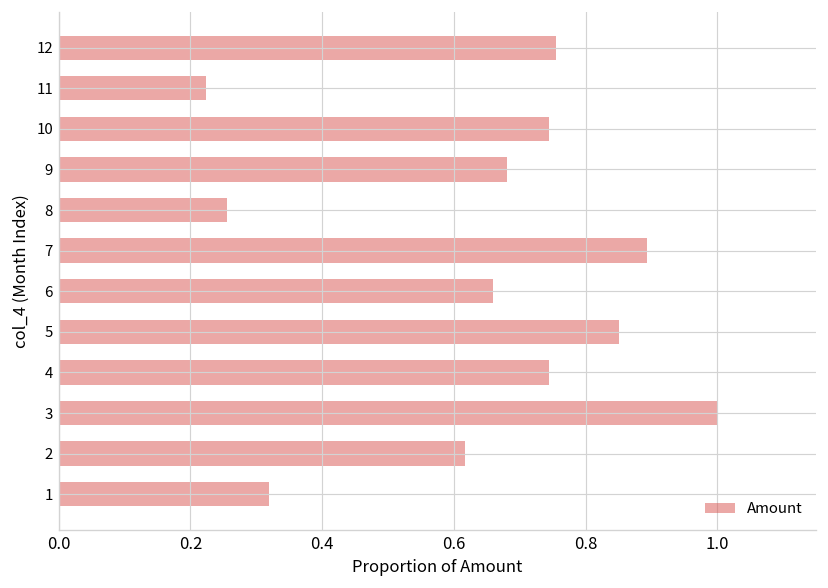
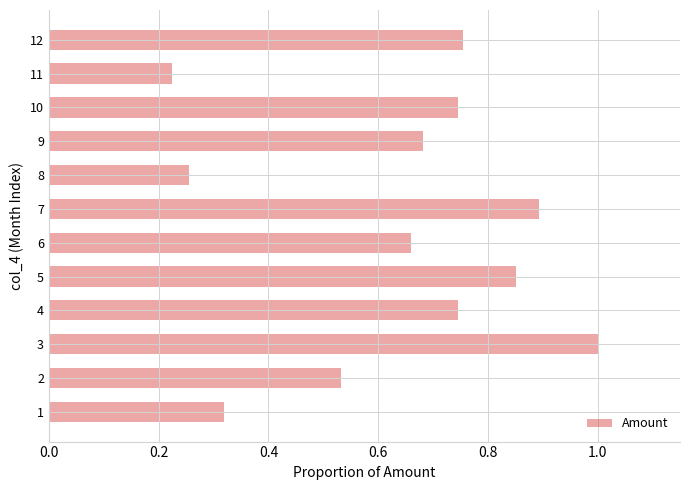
  {
    "12": 0.76,
    "11": 0.22,
    "10": 0.74,
    "9": 0.68,
    "8": 0.26,
    "7": 0.89,
    "6": 0.66,
    "5": 0.85,
    "4": 0.74,
    "3": 1.00,
-   "2": 0.62,
+   "2": 0.53,
    "1": 0.32
  }
